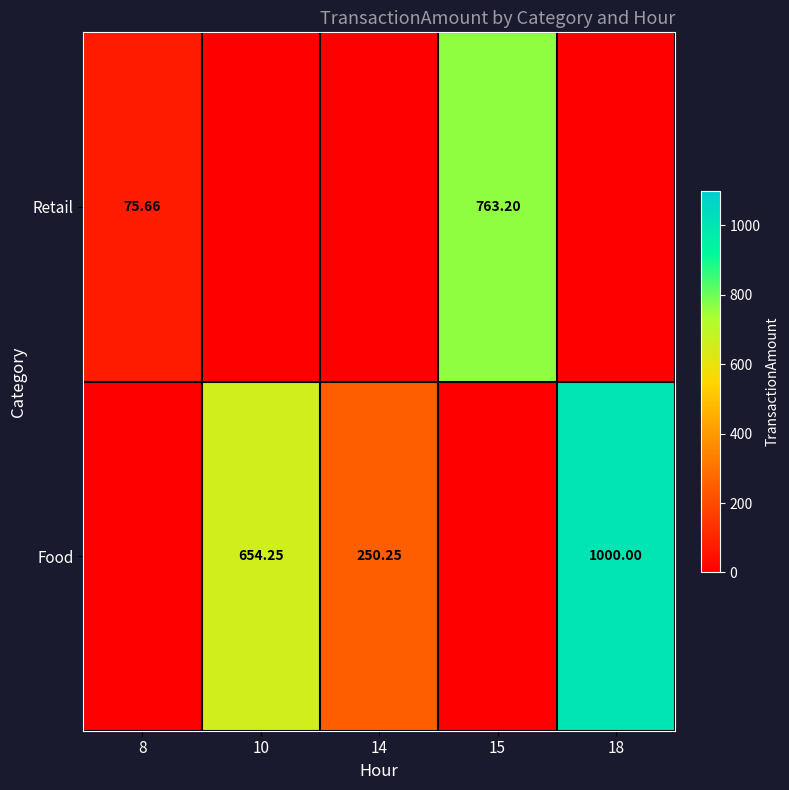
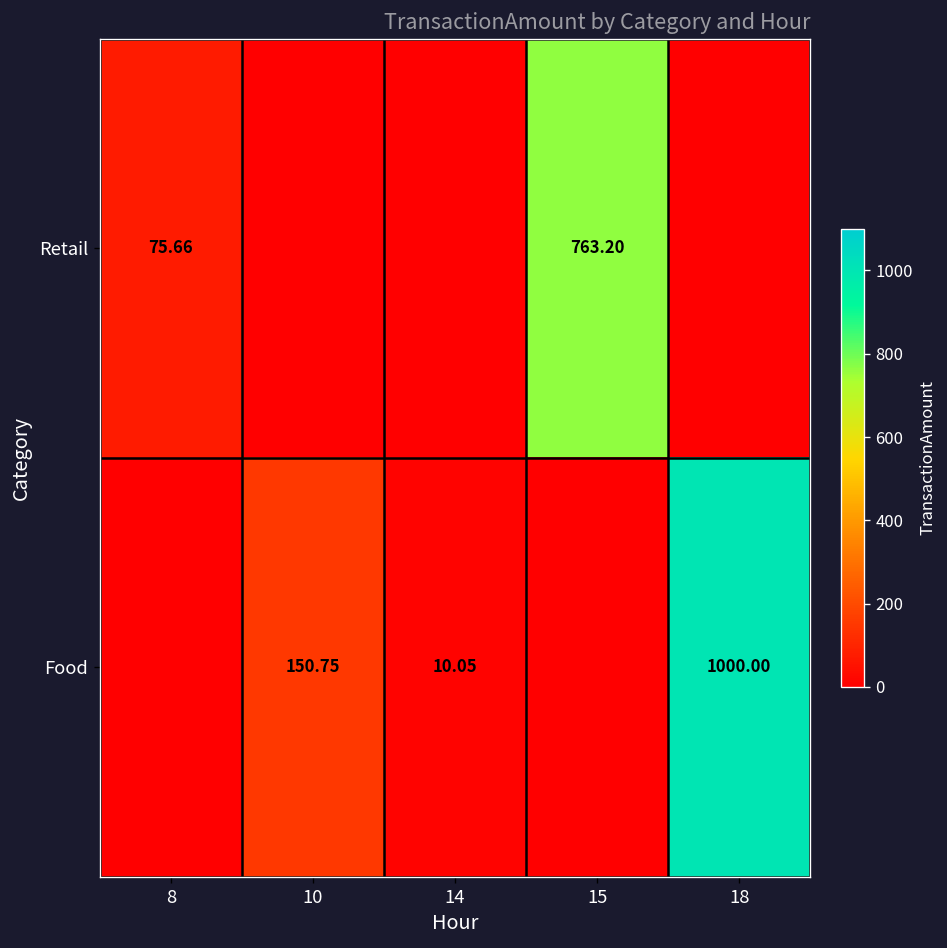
  {
    "Retail": {
      "8": 75.66,
      "15": 763.20
    },
    "Food": {
-     "10": 654.25,
-     "14": 250.25,
+     "10": 150.75,
+     "14": 10.05,
      "18": 1000.00
    }
  }
